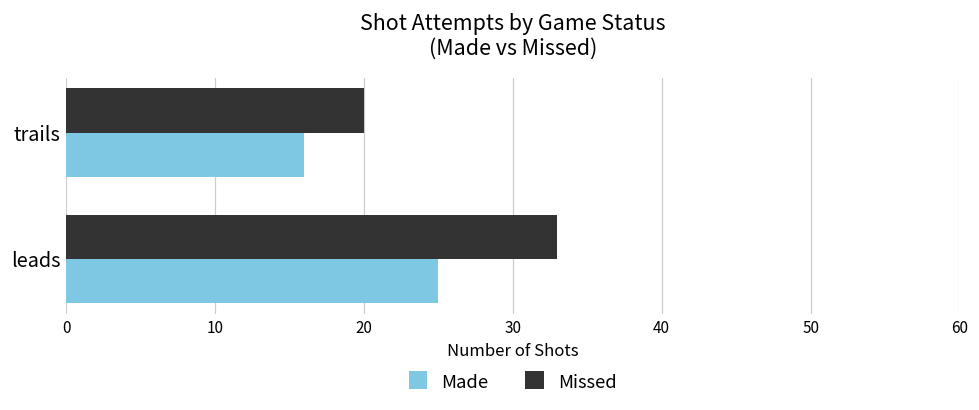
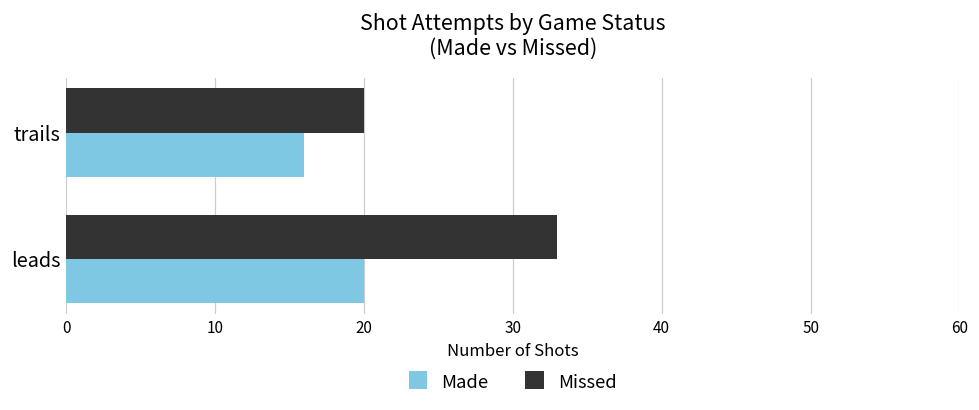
  {
    "Made": {
      "trails": 16,
-     "leads": 25
+     "leads": 20
    },
    "Missed": {
      "trails": 20,
      "leads": 33
    }
  }
